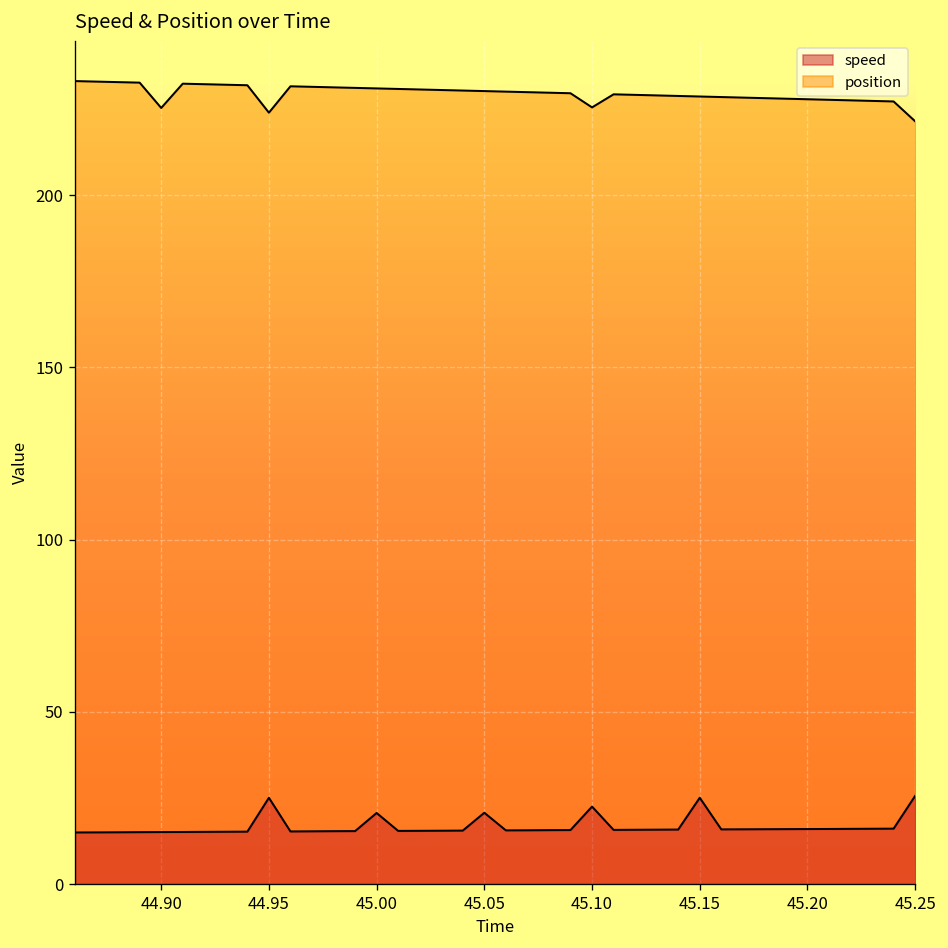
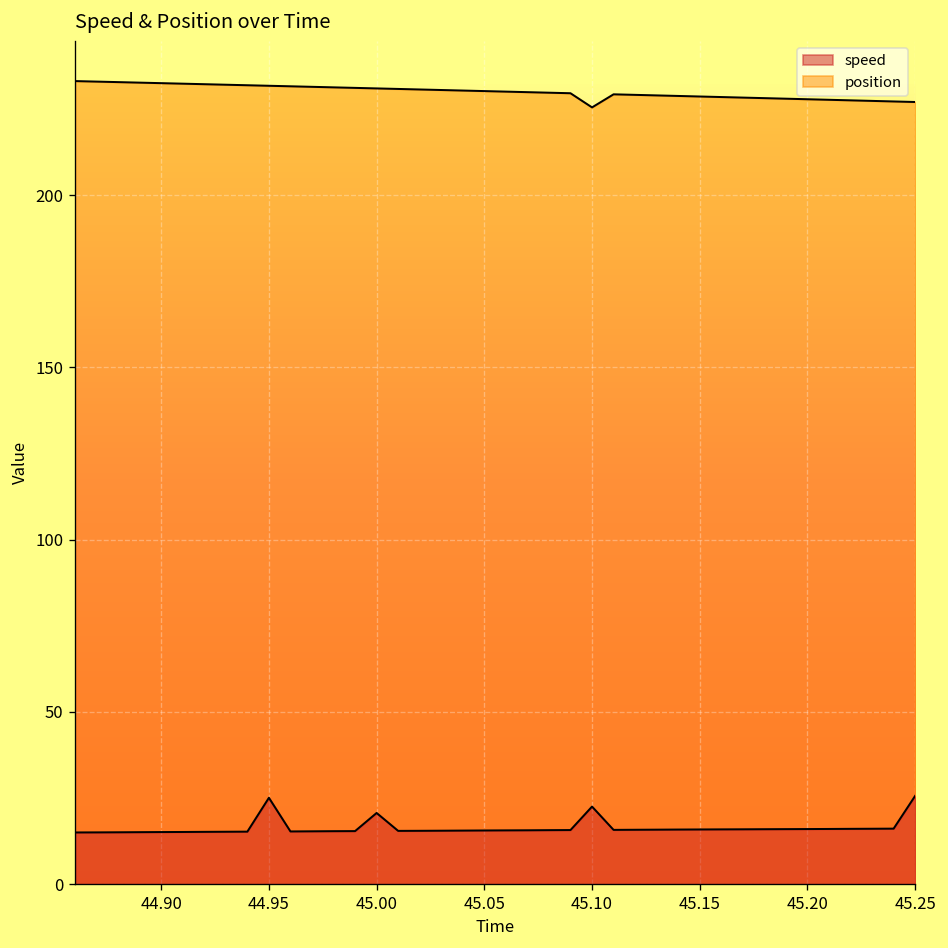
  {
    "speed": {
      "44.90": 15,
      "44.95": 25,
      "45.00": 21,
-     "45.05": 21,
+     "45.05": 16,
      "45.10": 22,
-     "45.15": 25,
+     "45.15": 16,
      "45.20": 16,
      "45.25": 26
    },
    "position": {
-     "44.90": 225,
-     "44.95": 224,
+     "44.90": 233,
+     "44.95": 232,
      "45.00": 231,
      "45.05": 230,
      "45.10": 225,
      "45.15": 229,
      "45.20": 228,
-     "45.25": 221
+     "45.25": 227
    }
  }
